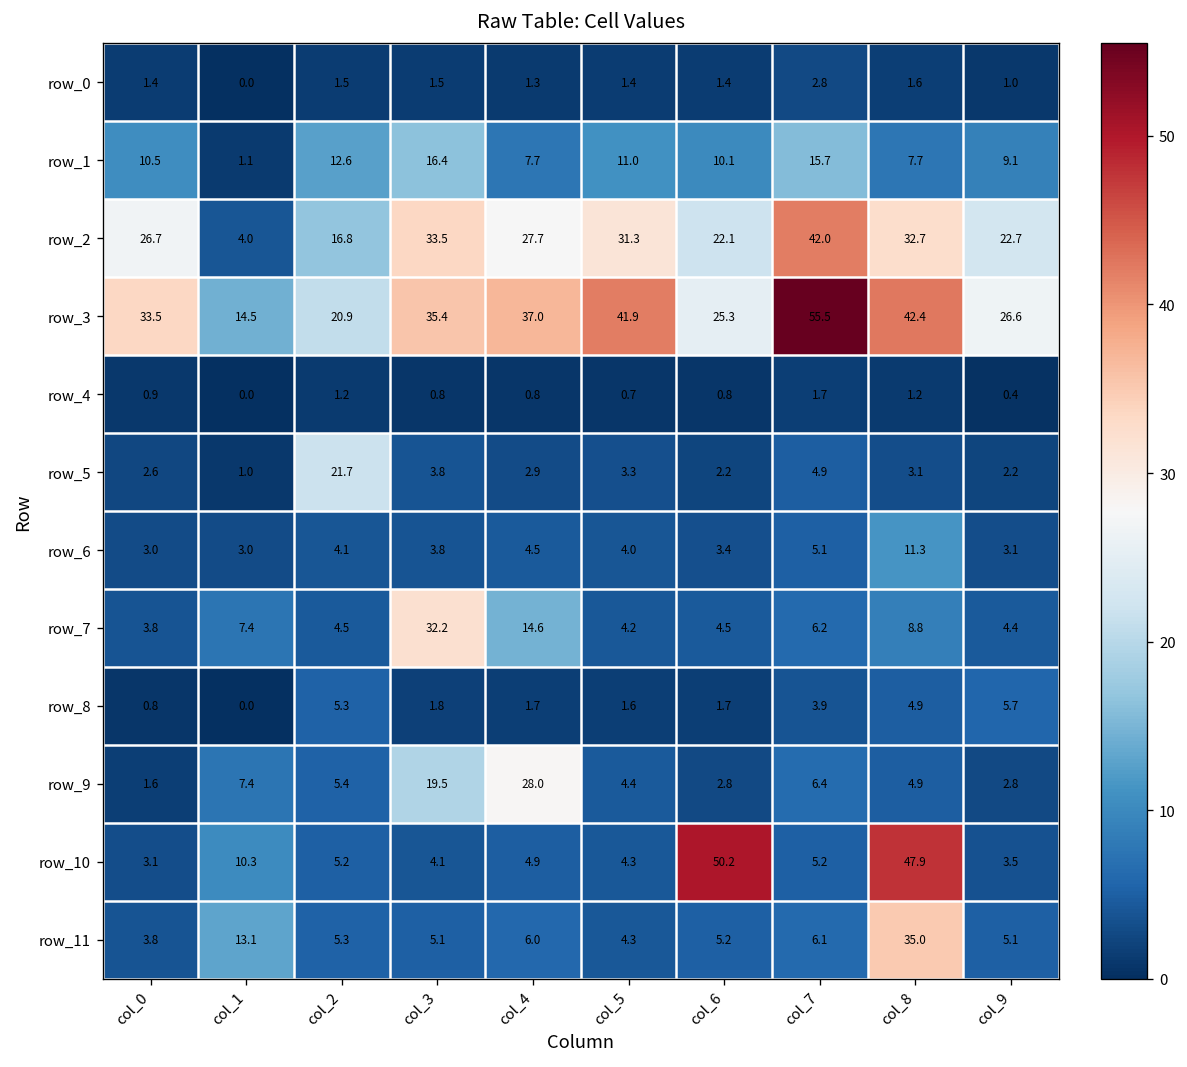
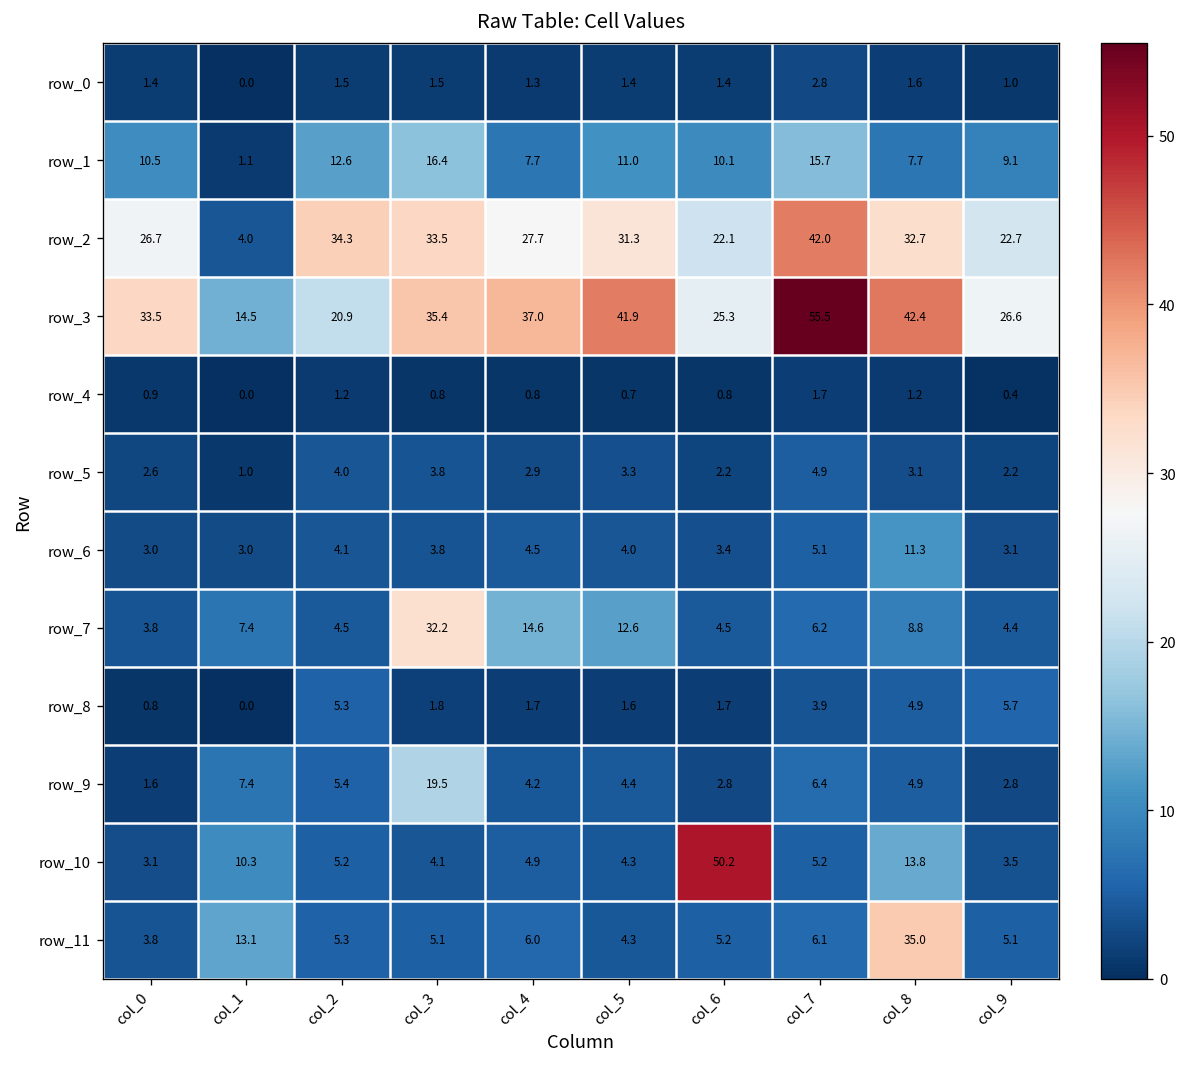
  {
    "row_0": {
      "col_0": 1.4,
      "col_1": 0.0,
      "col_2": 1.5,
      "col_3": 1.5,
      "col_4": 1.3,
      "col_5": 1.4,
      "col_6": 1.4,
      "col_7": 2.8,
      "col_8": 1.6,
      "col_9": 1.0
    },
    "row_1": {
      "col_0": 10.5,
      "col_1": 1.1,
      "col_2": 12.6,
      "col_3": 16.4,
      "col_4": 7.7,
      "col_5": 11.0,
      "col_6": 10.1,
      "col_7": 15.7,
      "col_8": 7.7,
      "col_9": 9.1
    },
    "row_2": {
      "col_0": 26.7,
      "col_1": 4.0,
-     "col_2": 16.8,
+     "col_2": 34.3,
      "col_3": 33.5,
      "col_4": 27.7,
      "col_5": 31.3,
      "col_6": 22.1,
      "col_7": 42.0,
      "col_8": 32.7,
      "col_9": 22.7
    },
    "row_3": {
      "col_0": 33.5,
      "col_1": 14.5,
      "col_2": 20.9,
      "col_3": 35.4,
      "col_4": 37.0,
      "col_5": 41.9,
      "col_6": 25.3,
      "col_7": 55.5,
      "col_8": 42.4,
      "col_9": 26.6
    },
    "row_4": {
      "col_0": 0.9,
      "col_1": 0.0,
      "col_2": 1.2,
      "col_3": 0.8,
      "col_4": 0.8,
      "col_5": 0.7,
      "col_6": 0.8,
      "col_7": 1.7,
      "col_8": 1.2,
      "col_9": 0.4
    },
    "row_5": {
      "col_0": 2.6,
      "col_1": 1.0,
-     "col_2": 21.7,
+     "col_2": 4.0,
      "col_3": 3.8,
      "col_4": 2.9,
      "col_5": 3.3,
      "col_6": 2.2,
      "col_7": 4.9,
      "col_8": 3.1,
      "col_9": 2.2
    },
    "row_6": {
      "col_0": 3.0,
      "col_1": 3.0,
      "col_2": 4.1,
      "col_3": 3.8,
      "col_4": 4.5,
      "col_5": 4.0,
      "col_6": 3.4,
      "col_7": 5.1,
      "col_8": 11.3,
      "col_9": 3.1
    },
    "row_7": {
      "col_0": 3.8,
      "col_1": 7.4,
      "col_2": 4.5,
      "col_3": 32.2,
      "col_4": 14.6,
-     "col_5": 4.2,
+     "col_5": 12.6,
      "col_6": 4.5,
      "col_7": 6.2,
      "col_8": 8.8,
      "col_9": 4.4
    },
    "row_8": {
      "col_0": 0.8,
      "col_1": 0.0,
      "col_2": 5.3,
      "col_3": 1.8,
      "col_4": 1.7,
      "col_5": 1.6,
      "col_6": 1.7,
      "col_7": 3.9,
      "col_8": 4.9,
      "col_9": 5.7
    },
    "row_9": {
      "col_0": 1.6,
      "col_1": 7.4,
      "col_2": 5.4,
      "col_3": 19.5,
-     "col_4": 28.0,
+     "col_4": 4.2,
      "col_5": 4.4,
      "col_6": 2.8,
      "col_7": 6.4,
      "col_8": 4.9,
      "col_9": 2.8
    },
    "row_10": {
      "col_0": 3.1,
      "col_1": 10.3,
      "col_2": 5.2,
      "col_3": 4.1,
      "col_4": 4.9,
      "col_5": 4.3,
      "col_6": 50.2,
      "col_7": 5.2,
-     "col_8": 47.9,
+     "col_8": 13.8,
      "col_9": 3.5
    },
    "row_11": {
      "col_0": 3.8,
      "col_1": 13.1,
      "col_2": 5.3,
      "col_3": 5.1,
      "col_4": 6.0,
      "col_5": 4.3,
      "col_6": 5.2,
      "col_7": 6.1,
      "col_8": 35.0,
      "col_9": 5.1
    }
  }
